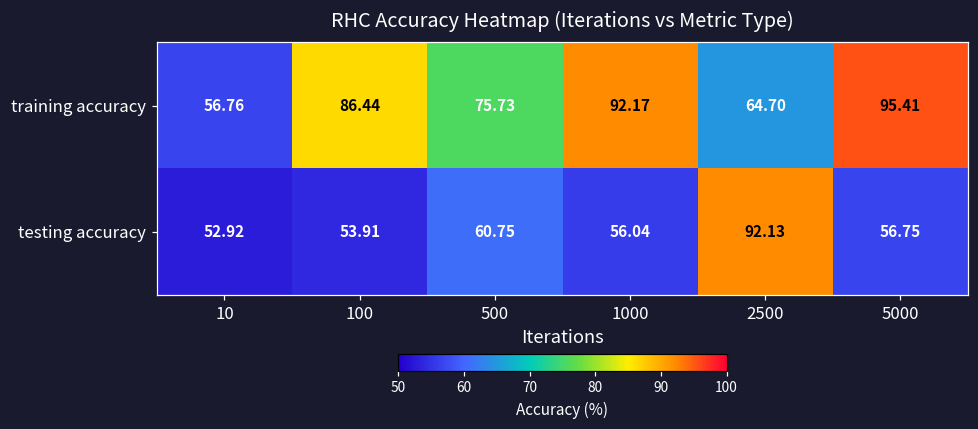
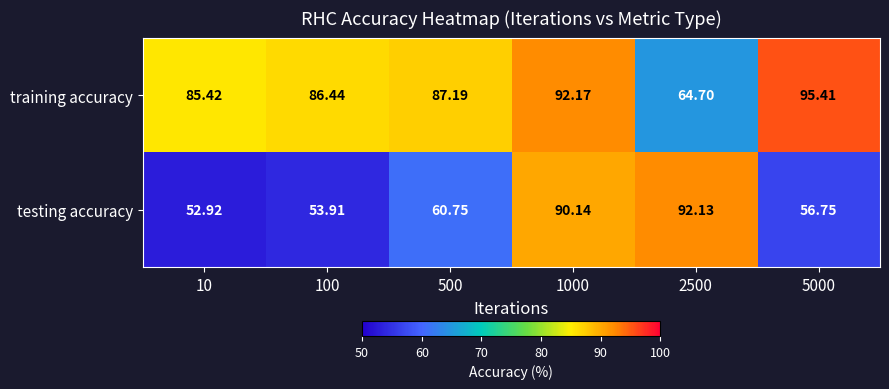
  {
    "training accuracy": {
-     "10": 56.76,
+     "10": 85.42,
      "100": 86.44,
-     "500": 75.73,
+     "500": 87.19,
      "1000": 92.17,
      "2500": 64.70,
      "5000": 95.41
    },
    "testing accuracy": {
      "10": 52.92,
      "100": 53.91,
      "500": 60.75,
-     "1000": 56.04,
+     "1000": 90.14,
      "2500": 92.13,
      "5000": 56.75
    }
  }
